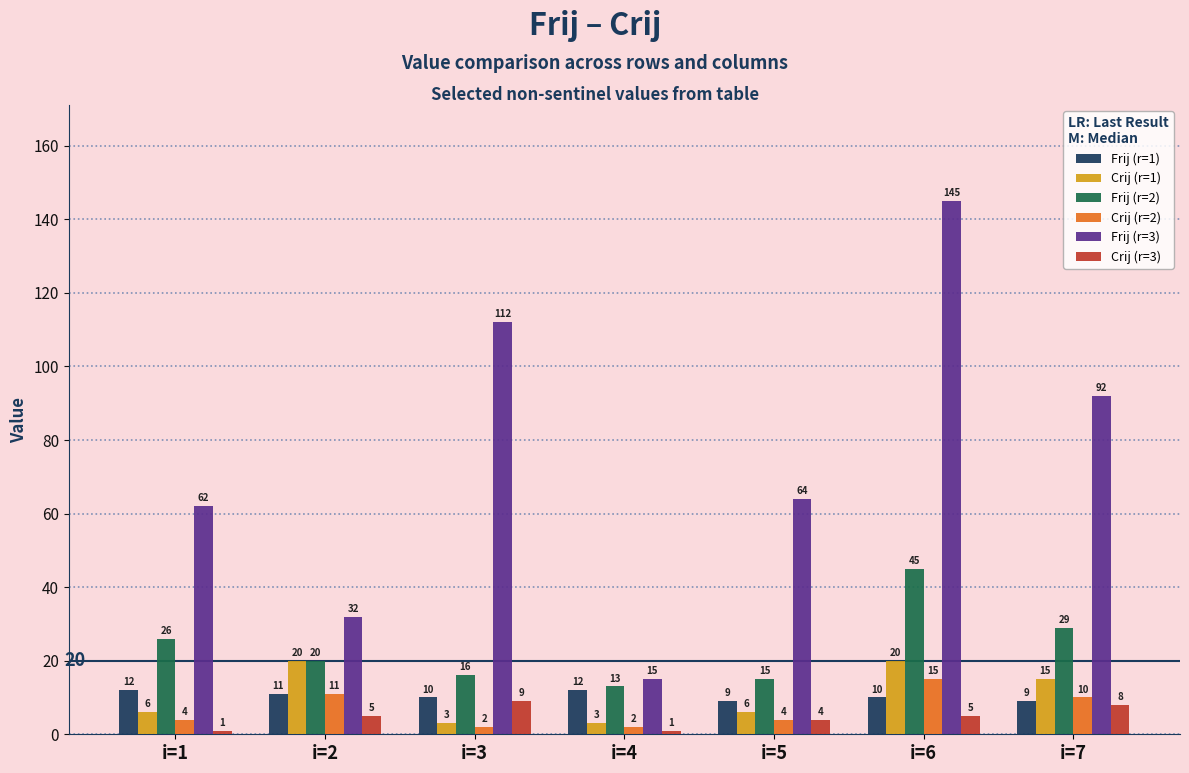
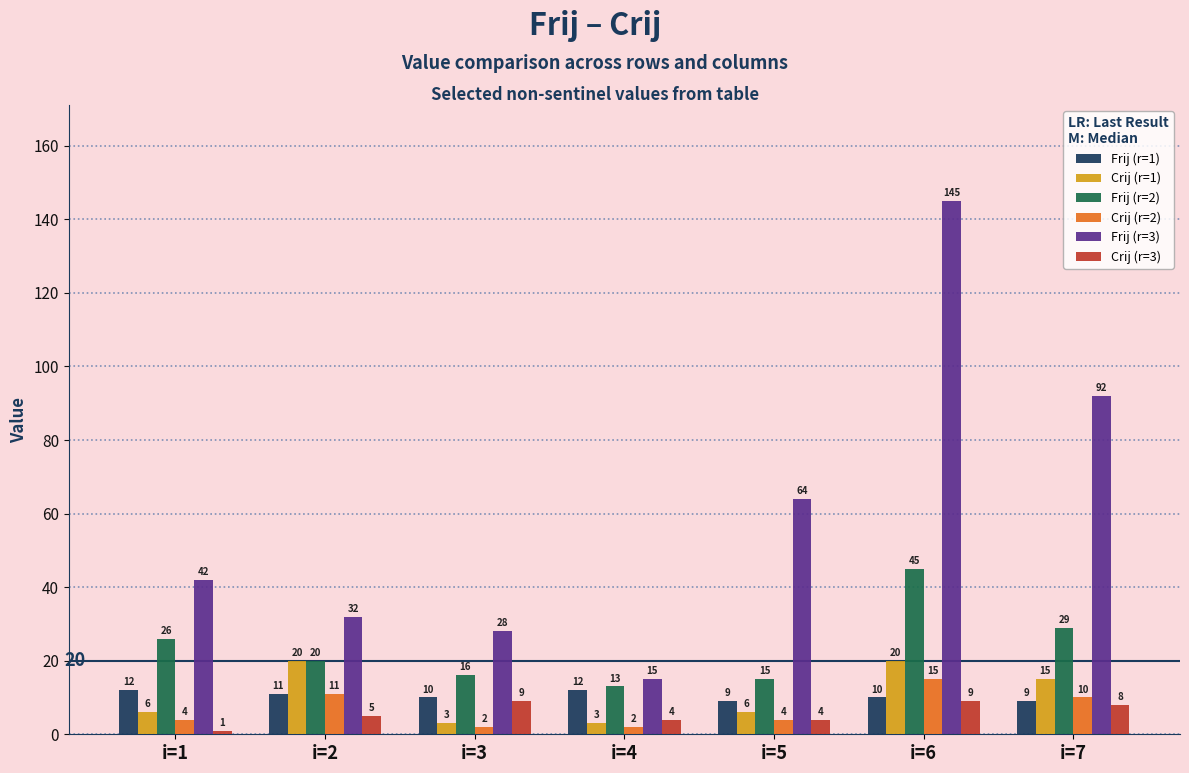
  {
    "Frij (r=3)": {
-     "i=1": 62,
+     "i=1": 42,
      "i=2": 32,
-     "i=3": 112,
+     "i=3": 28,
      "i=4": 15,
      "i=5": 64,
      "i=6": 145,
      "i=7": 92
    },
    "Crij (r=3)": {
      "i=1": 1,
      "i=2": 5,
      "i=3": 9,
-     "i=4": 1,
+     "i=4": 4,
      "i=5": 4,
-     "i=6": 5,
+     "i=6": 9,
      "i=7": 8
    }
  }
